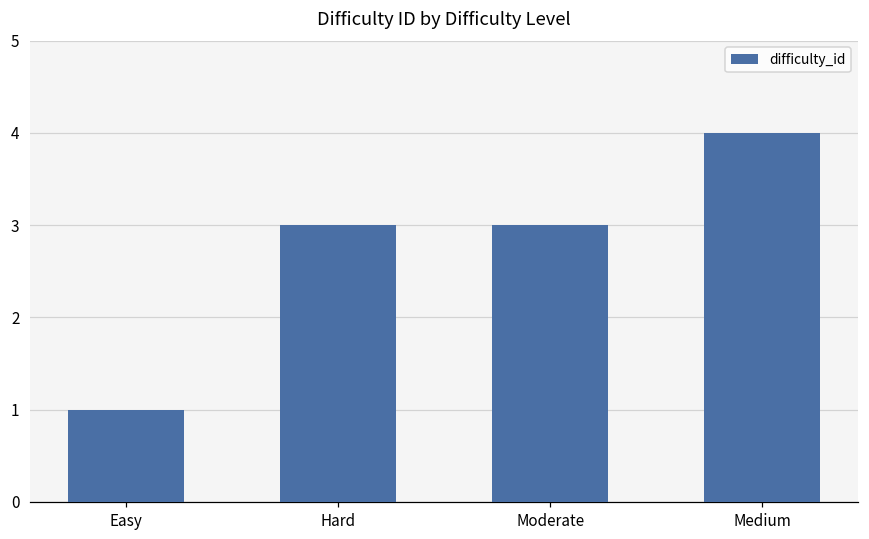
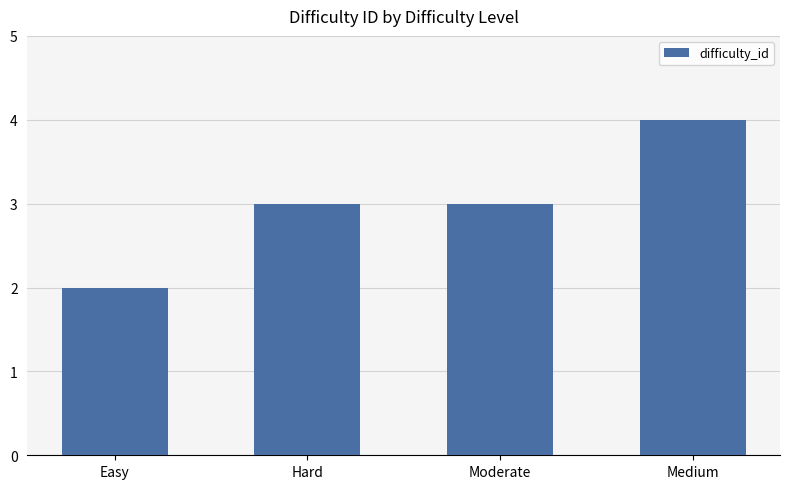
  {
-   "Easy": 1,
+   "Easy": 2,
    "Hard": 3,
    "Moderate": 3,
    "Medium": 4
  }
